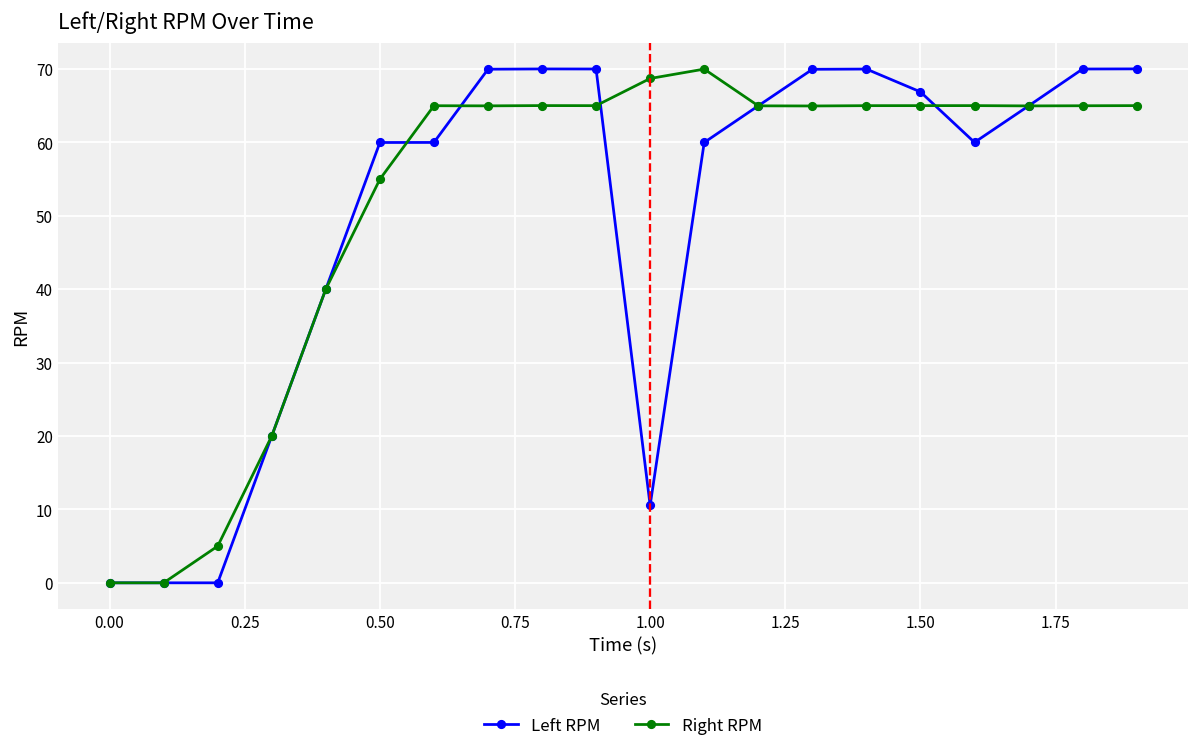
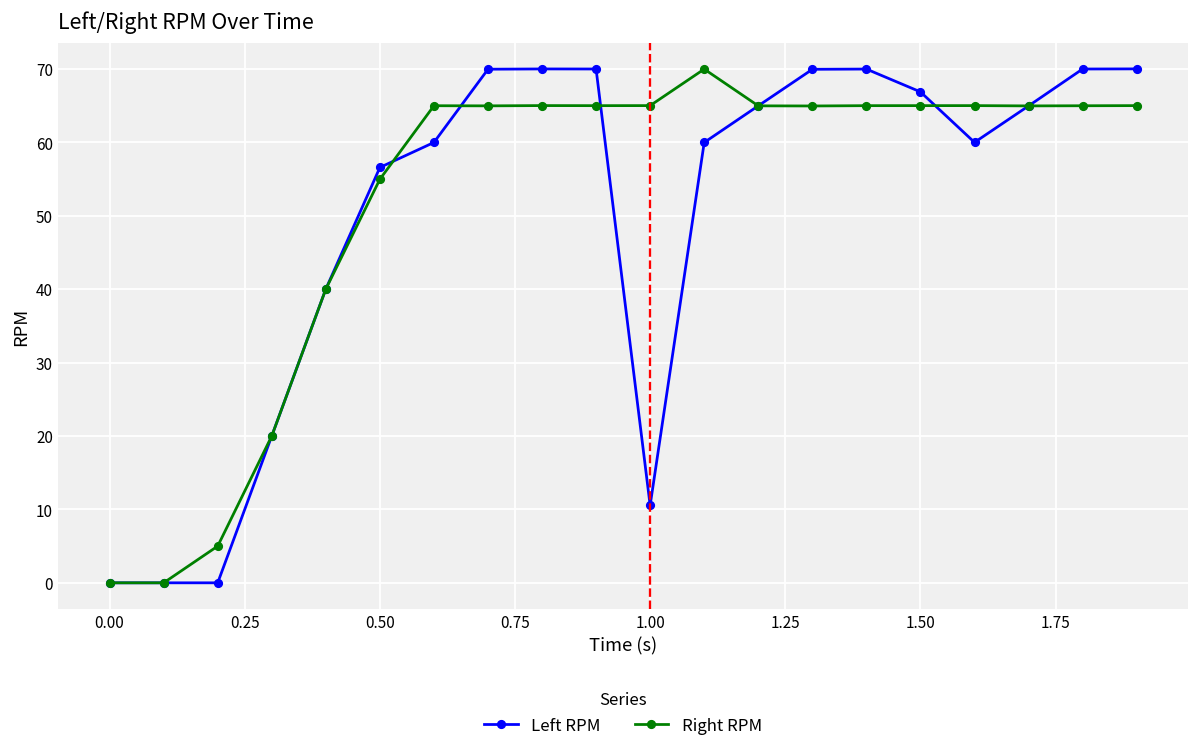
  {
    "Left RPM": {
-     "0.50": 60,
+     "0.50": 57,
      "1.00": 11,
      "1.50": 67
    },
    "Right RPM": {
      "0.50": 55,
-     "1.00": 69,
+     "1.00": 65,
      "1.50": 65
    }
  }
